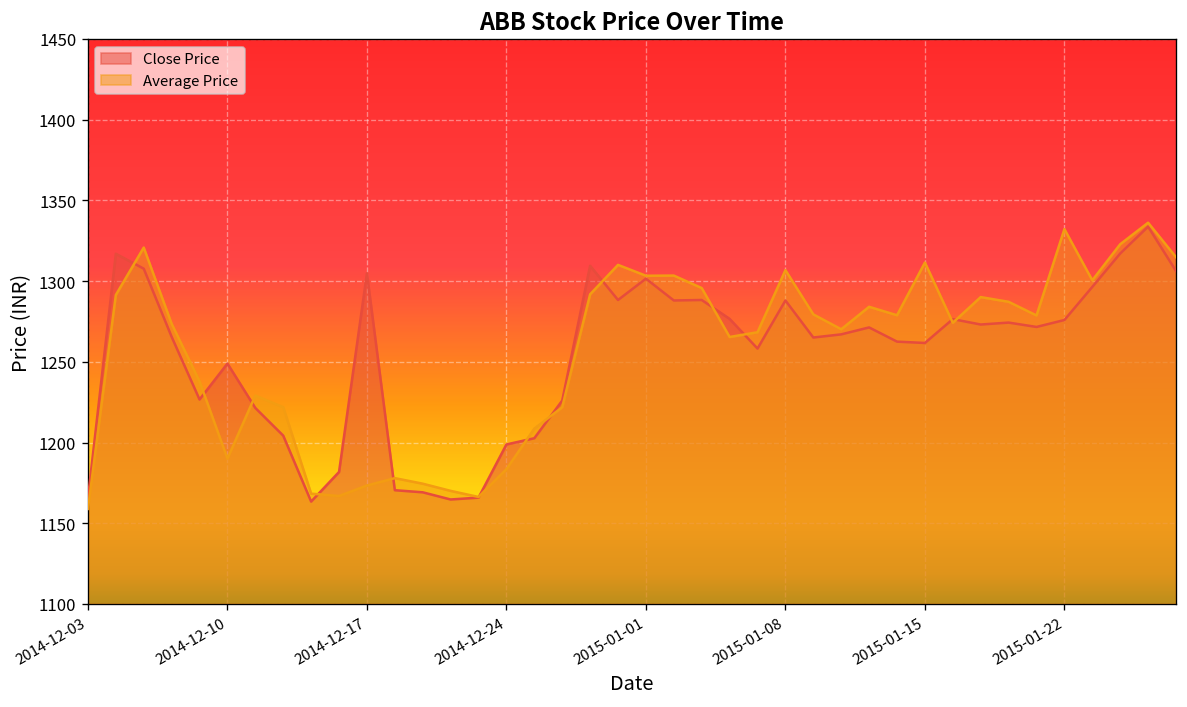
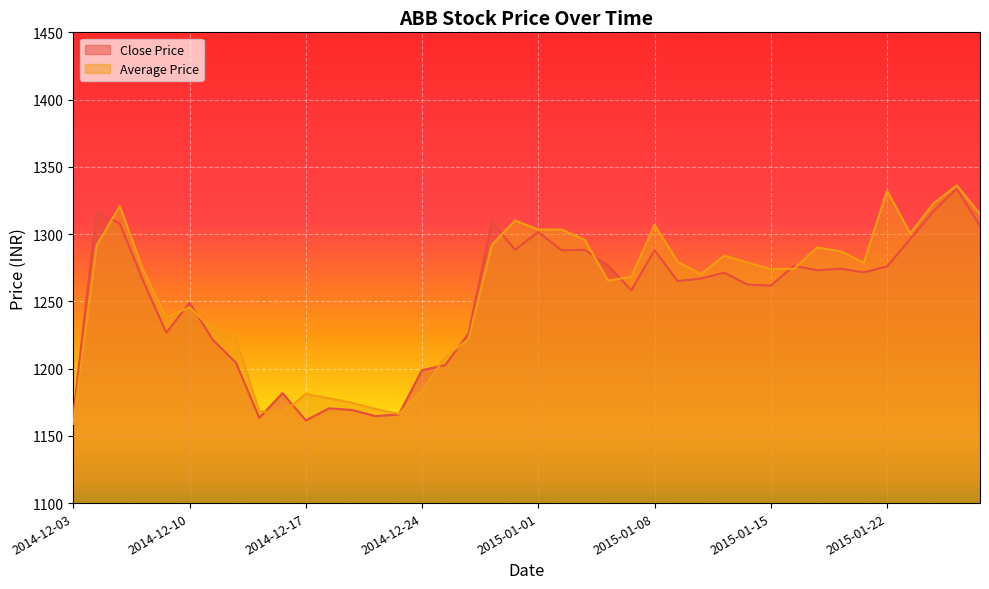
  {
    "Close Price": {
      "2014-12-03": 1166,
      "2014-12-10": 1249,
-     "2014-12-17": 1305,
+     "2014-12-17": 1162,
      "2014-12-24": 1199,
      "2015-01-08": 1288,
      "2015-01-15": 1262,
      "2015-01-22": 1276
    },
    "Average Price": {
      "2014-12-03": 1159,
-     "2014-12-10": 1190,
-     "2014-12-17": 1173,
+     "2014-12-10": 1246,
+     "2014-12-17": 1181,
      "2014-12-24": 1183,
      "2015-01-08": 1307,
-     "2015-01-15": 1312,
+     "2015-01-15": 1274,
      "2015-01-22": 1332
    }
  }
